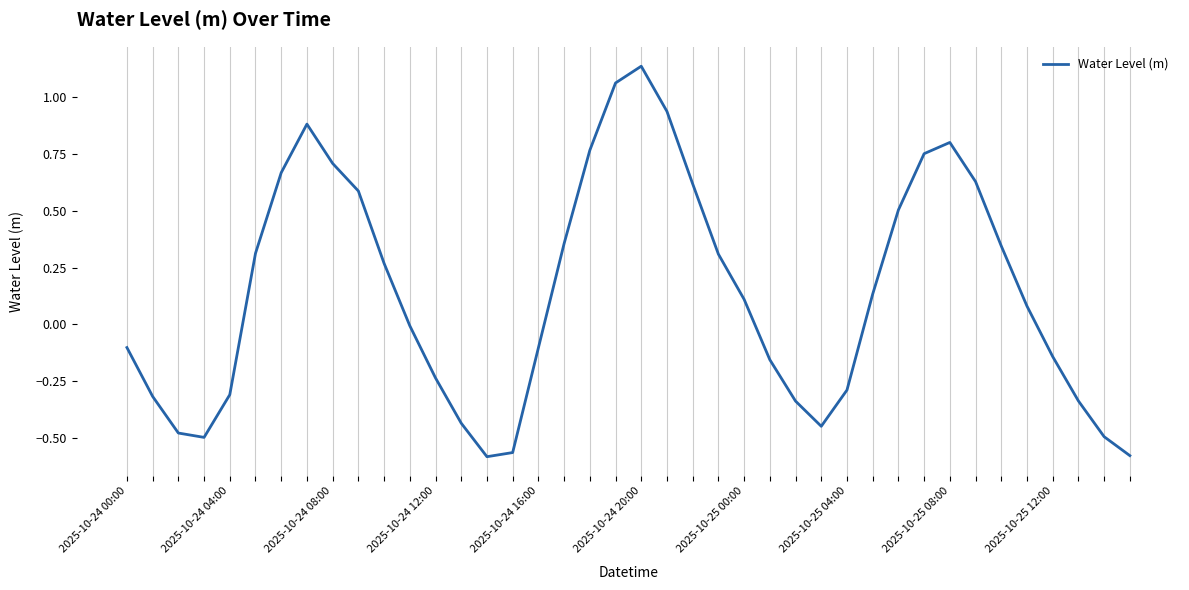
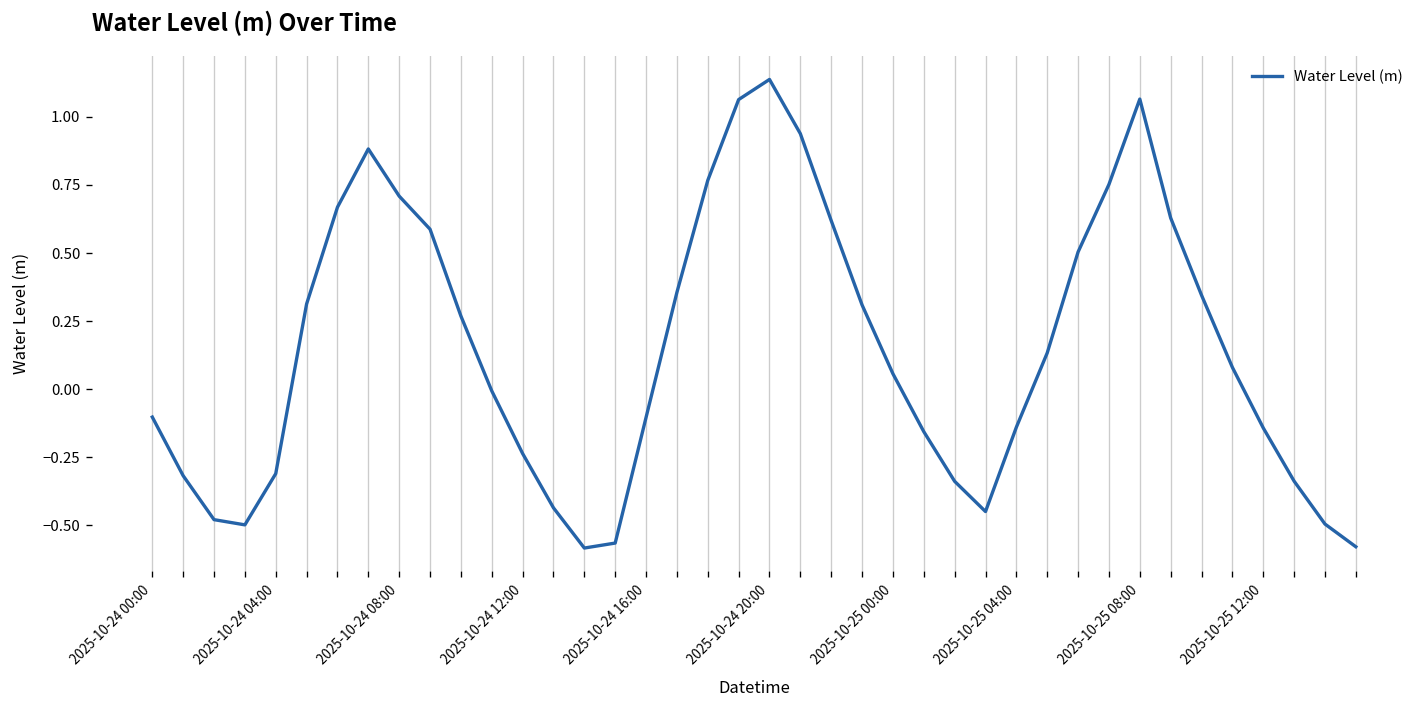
  {
    "2025-10-24 00:00": -0.10,
    "2025-10-24 04:00": -0.31,
    "2025-10-24 08:00": 0.71,
    "2025-10-24 12:00": -0.24,
    "2025-10-24 16:00": -0.10,
    "2025-10-24 20:00": 1.14,
-   "2025-10-25 00:00": 0.11,
-   "2025-10-25 04:00": -0.29,
-   "2025-10-25 08:00": 0.80,
+   "2025-10-25 00:00": 0.06,
+   "2025-10-25 04:00": -0.14,
+   "2025-10-25 08:00": 1.07,
    "2025-10-25 12:00": -0.14
  }
